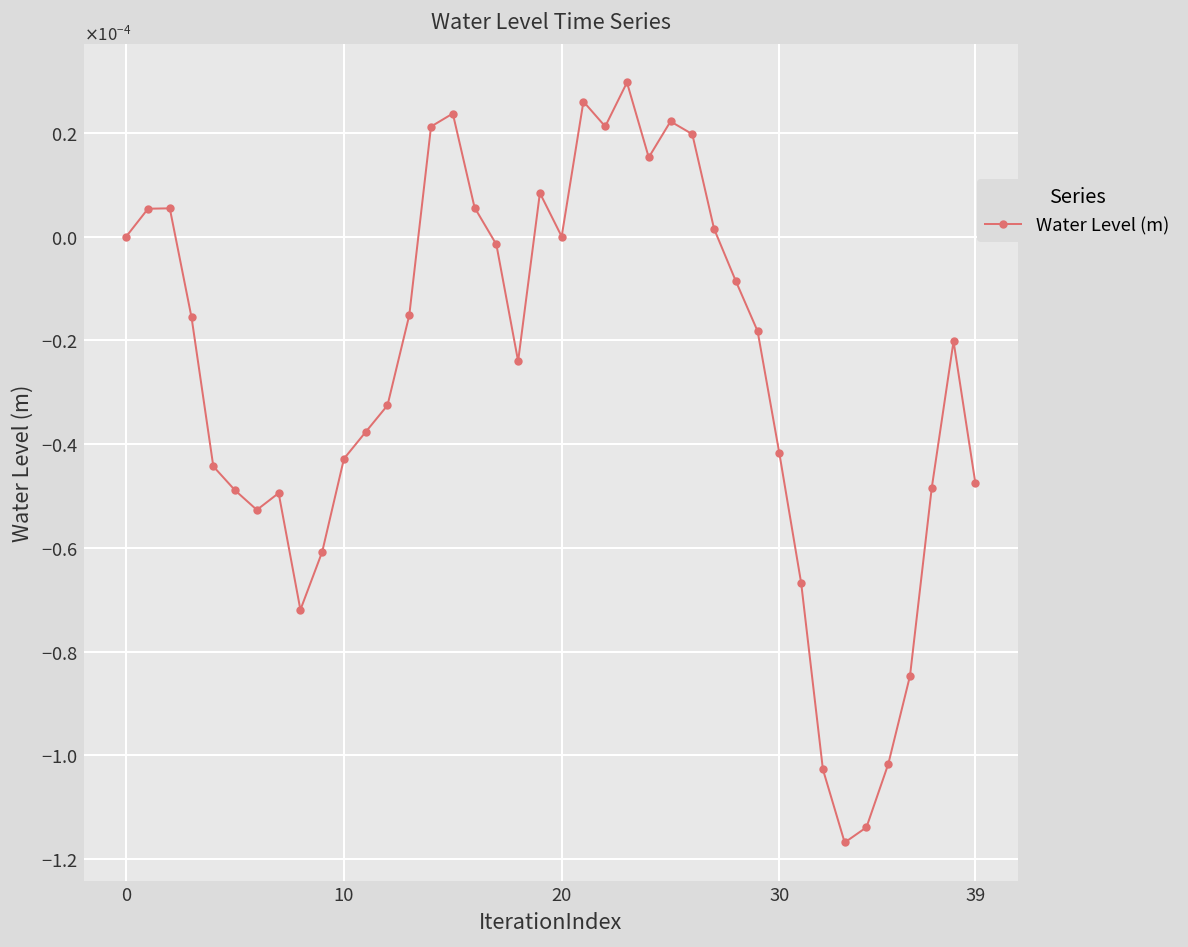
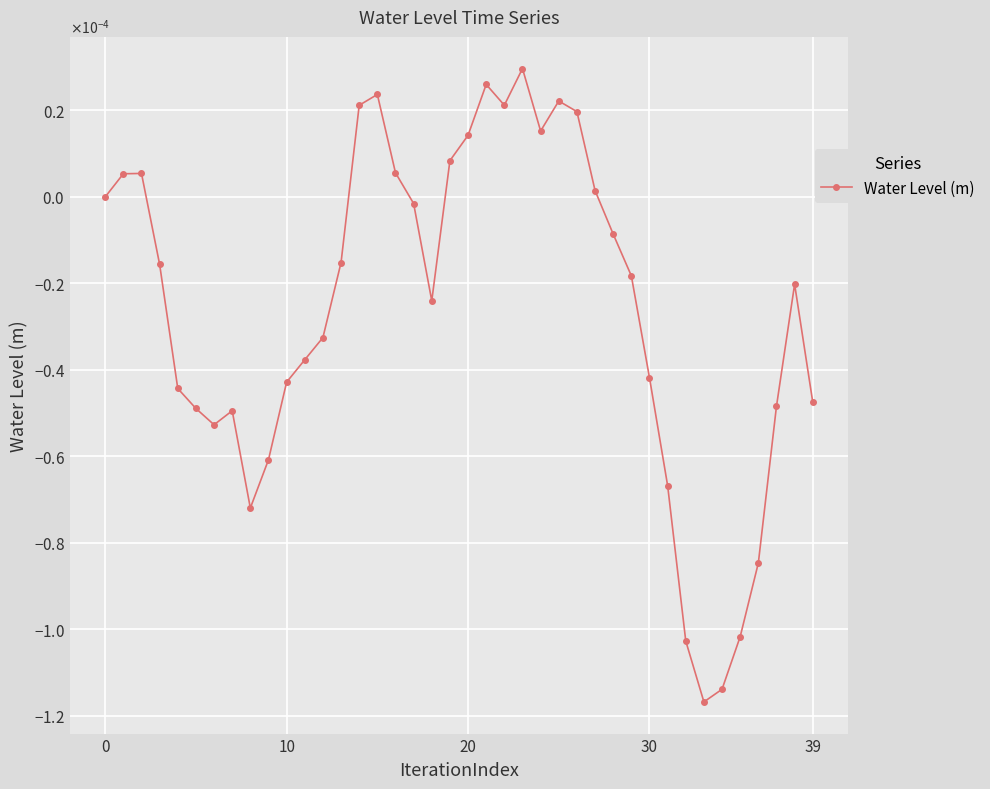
  {
    "0": 0.00000,
    "10": -0.000043,
-   "20": 0.00000,
+   "20": 0.00001,
    "30": -0.000042,
    "39": -0.000047
  }
